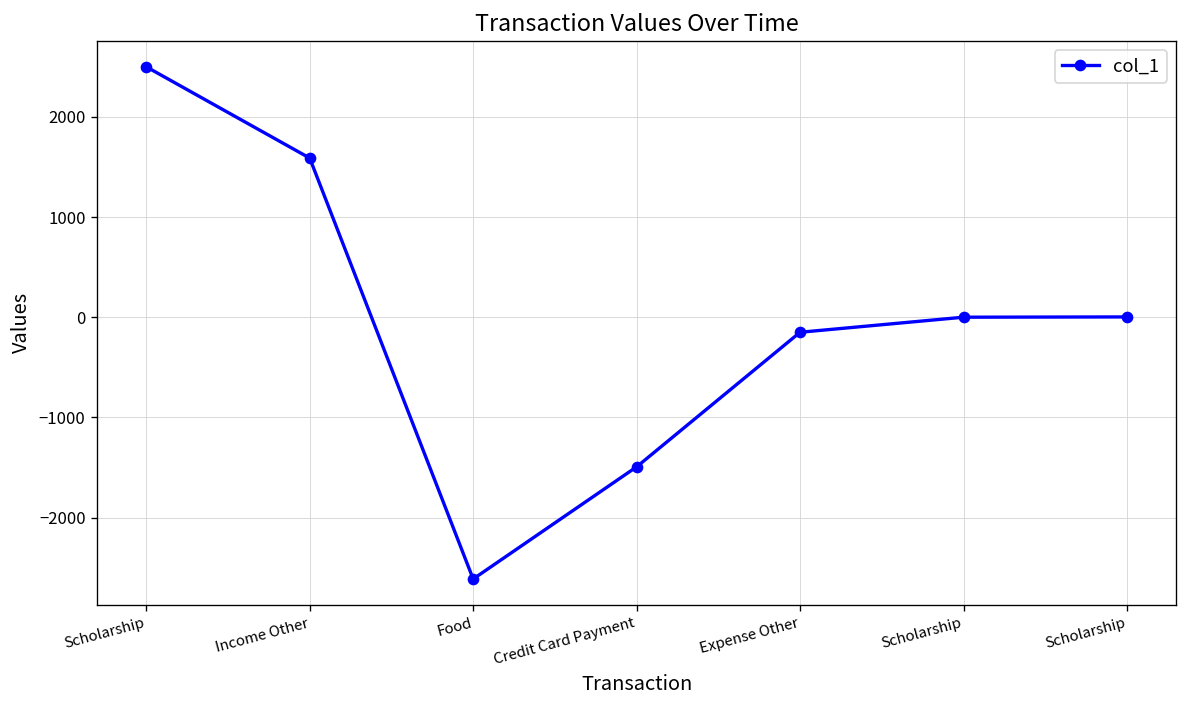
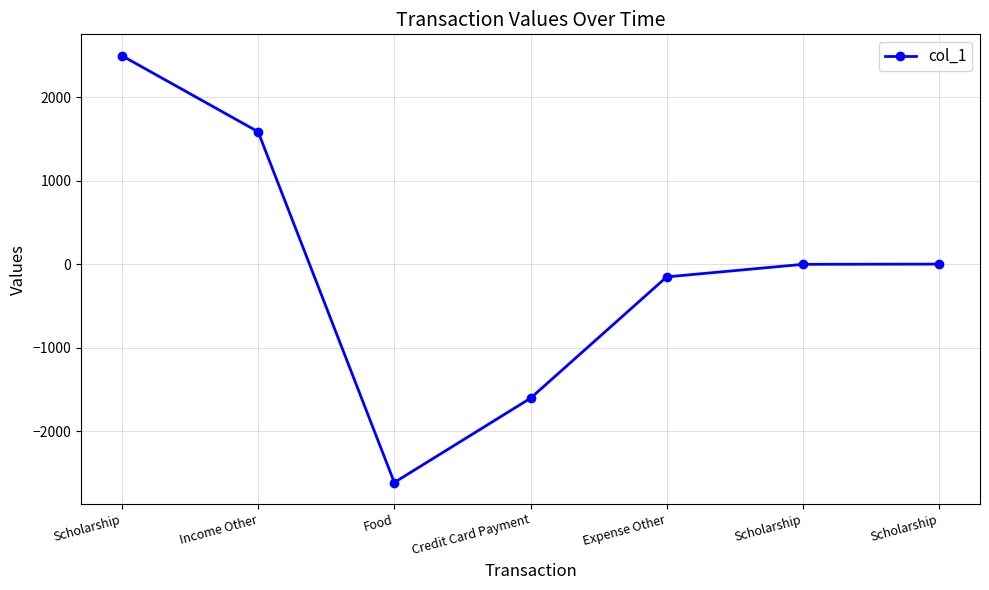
  {
    "Income Other": 1600,
    "Food": -2600,
-   "Credit Card Payment": -1500,
+   "Credit Card Payment": -1600,
    "Expense Other": -100
  }
